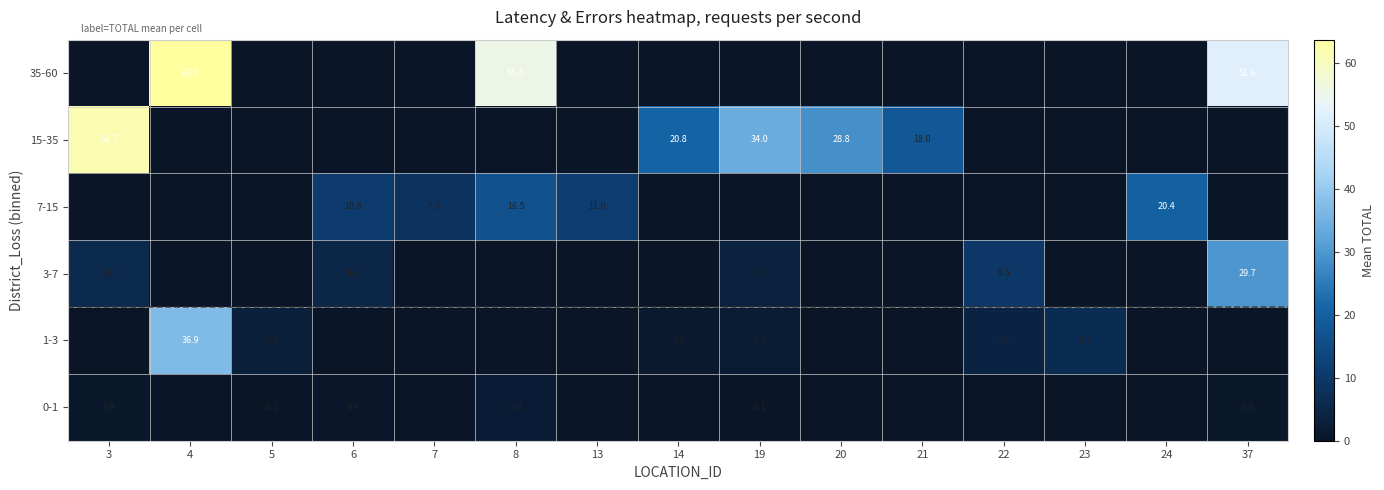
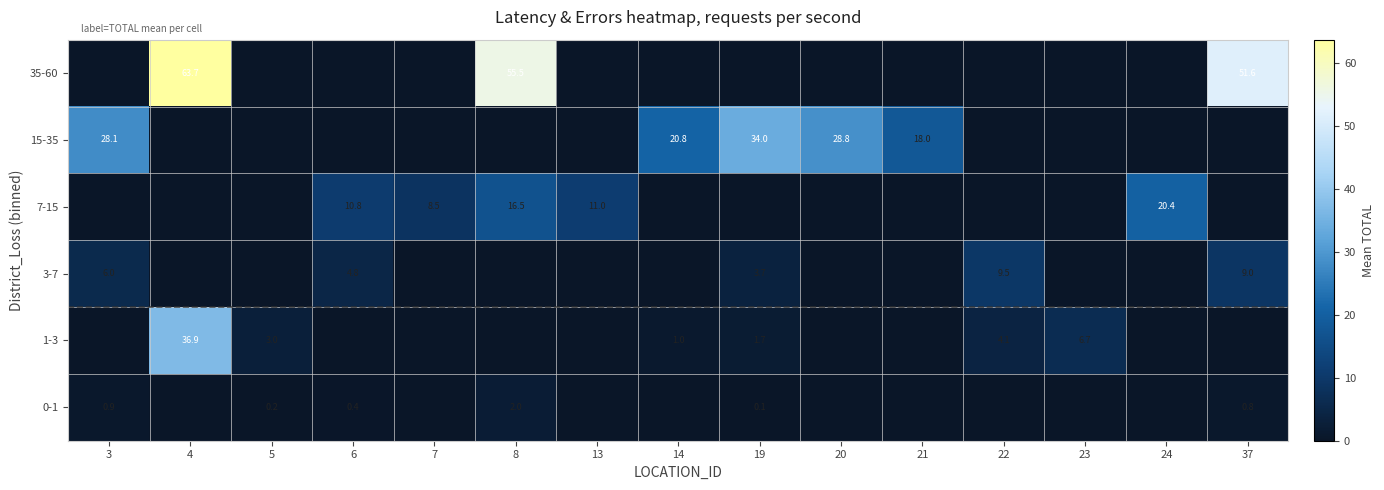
  {
    "35-60": {
      "4": 63.7
    },
    "15-35": {
-     "3": 61.7,
+     "3": 28.1,
      "14": 20.8,
      "19": 34.0,
      "20": 28.8,
      "21": 18.0
    },
    "7-15": {
      "6": 10.8,
      "7": 8.5,
      "8": 16.5,
      "13": 11.0,
      "24": 20.4
    },
    "3-7": {
      "22": 9.5,
-     "37": 29.7
+     "37": 9.0
    },
    "1-3": {
      "4": 36.9,
      "23": 6.7
    }
  }
